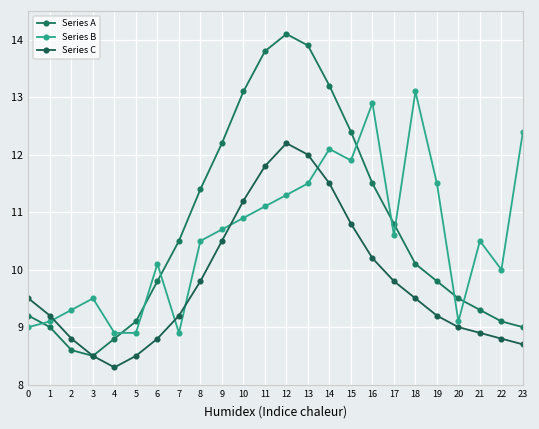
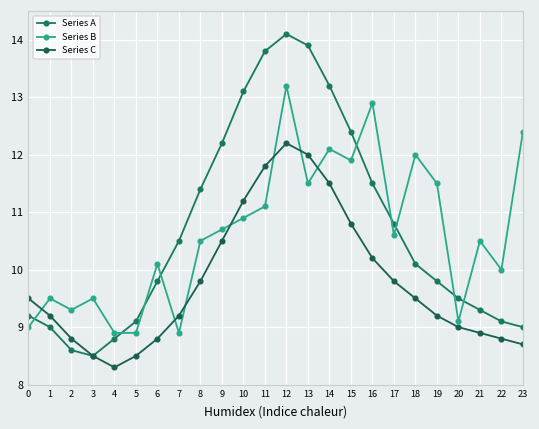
  {
    "Series B": {
      "0": 9.0,
-     "1": 9.1,
+     "1": 9.5,
      "2": 9.3,
      "3": 9.5,
      "4": 8.9,
      "5": 8.9,
      "6": 10.1,
      "7": 8.9,
      "8": 10.5,
      "9": 10.7,
      "10": 10.9,
      "11": 11.1,
-     "12": 11.3,
+     "12": 13.2,
      "13": 11.5,
      "14": 12.1,
      "15": 11.9,
      "16": 12.9,
      "17": 10.6,
-     "18": 13.1,
+     "18": 12.0,
      "19": 11.5,
      "20": 9.1,
      "21": 10.5,
      "22": 10.0,
      "23": 12.4
    }
  }
